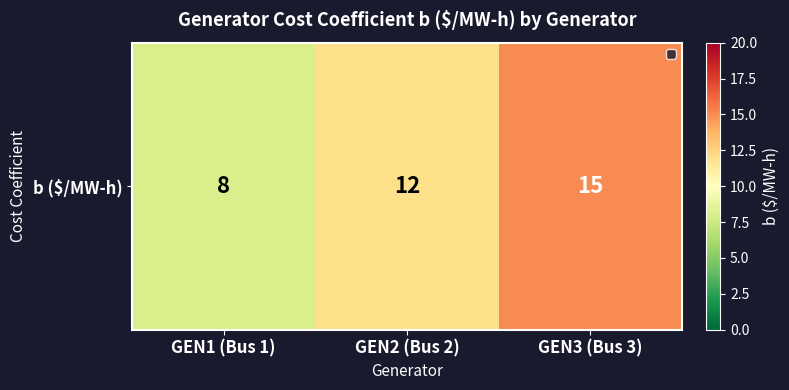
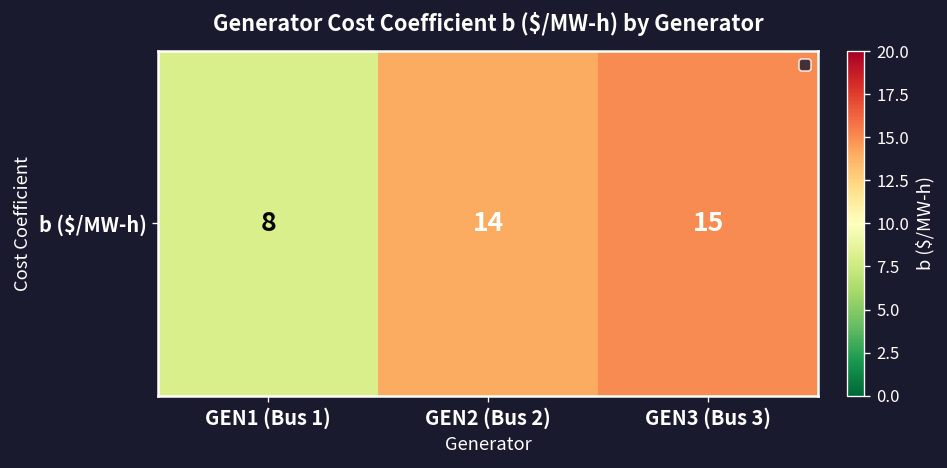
  {
    "b ($/MW-h)": {
      "GEN1 (Bus 1)": 8,
-     "GEN2 (Bus 2)": 12,
+     "GEN2 (Bus 2)": 14,
      "GEN3 (Bus 3)": 15
    }
  }
